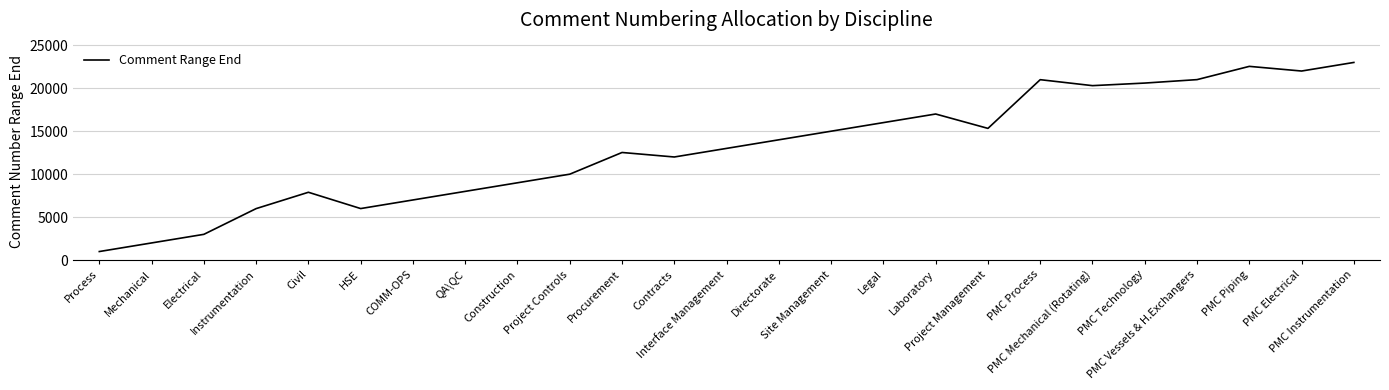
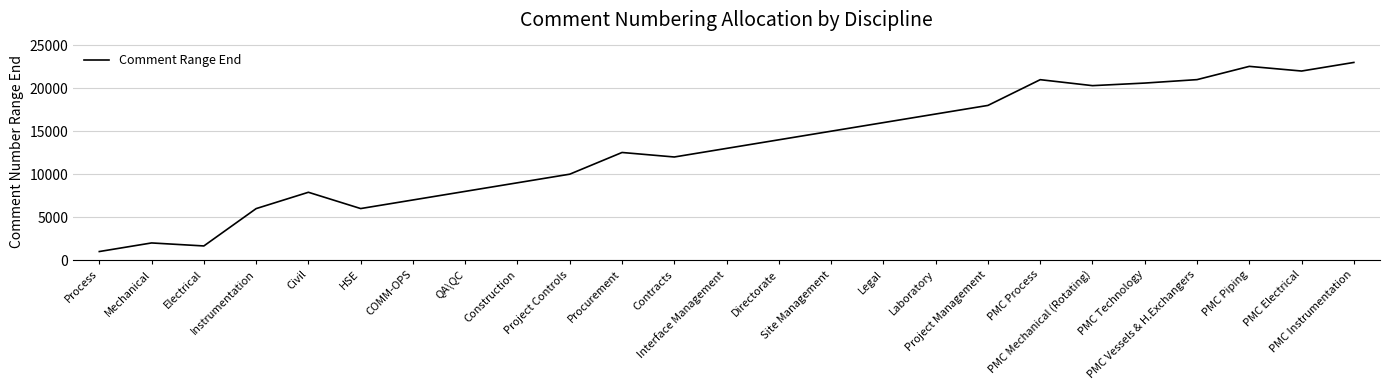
  {
    "Process": 1000,
    "Mechanical": 2000,
-   "Electrical": 3000,
+   "Electrical": 2000,
    "Instrumentation": 6000,
    "Civil": 8000,
    "HSE": 6000,
    "COMM-OPS": 7000,
    "QA\\QC": 8000,
    "Construction": 9000,
    "Project Controls": 10000,
    "Procurement": 13000,
    "Contracts": 12000,
    "Interface Management": 13000,
    "Directorate": 14000,
    "Site Management": 15000,
    "Legal": 16000,
    "Laboratory": 17000,
-   "Project Management": 15000,
+   "Project Management": 18000,
    "PMC Process": 21000,
    "PMC Mechanical (Rotating)": 20000,
    "PMC Technology": 21000,
    "PMC Vessels & H.Exchangers": 21000,
    "PMC Piping": 23000,
    "PMC Electrical": 22000,
    "PMC Instrumentation": 23000
  }
